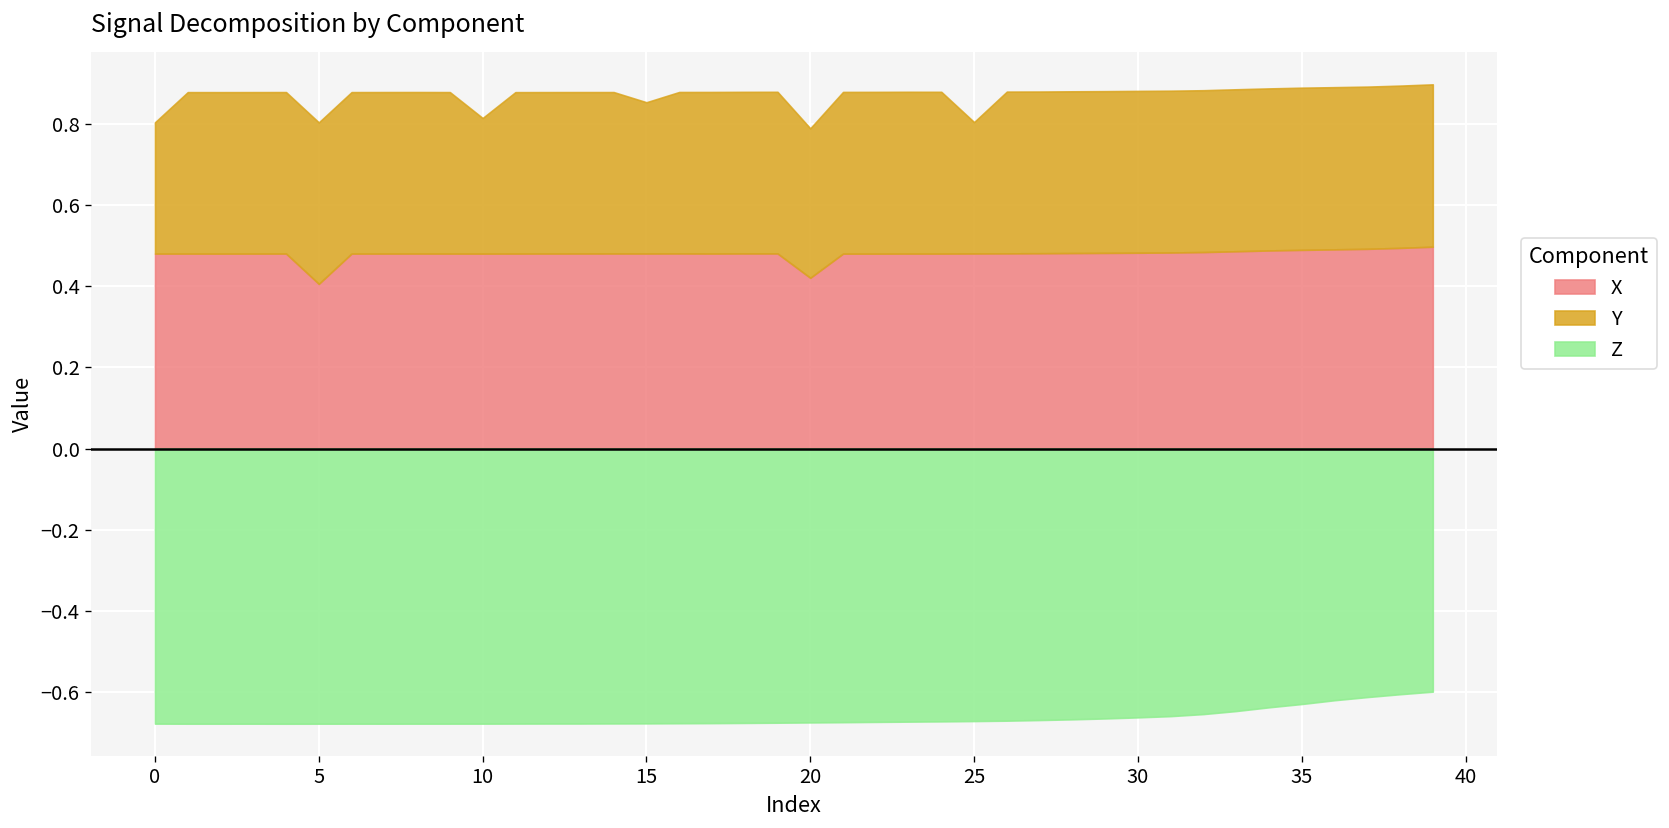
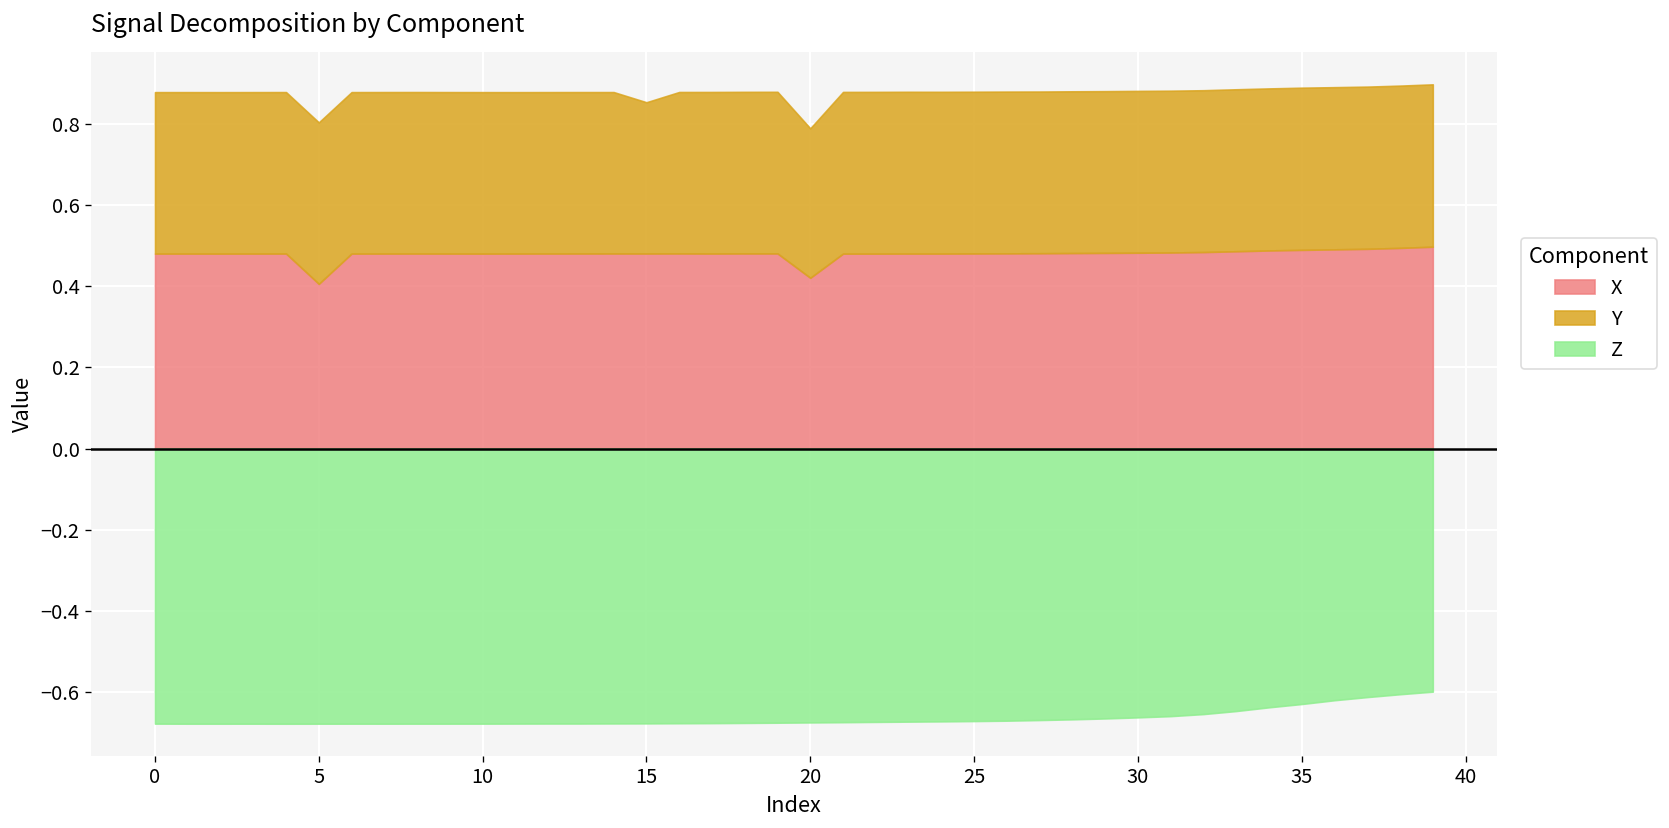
  {
    "X": {
      "0": 0.48,
      "5": 0.41,
      "10": 0.48,
      "15": 0.48,
      "20": 0.42,
      "25": 0.48,
      "30": 0.48,
      "35": 0.49
    },
    "Y": {
-     "0": 0.32,
+     "0": 0.40,
      "5": 0.40,
-     "10": 0.33,
+     "10": 0.40,
      "15": 0.37,
      "20": 0.37,
-     "25": 0.32,
+     "25": 0.40,
      "30": 0.40,
      "35": 0.40
    }
  }
